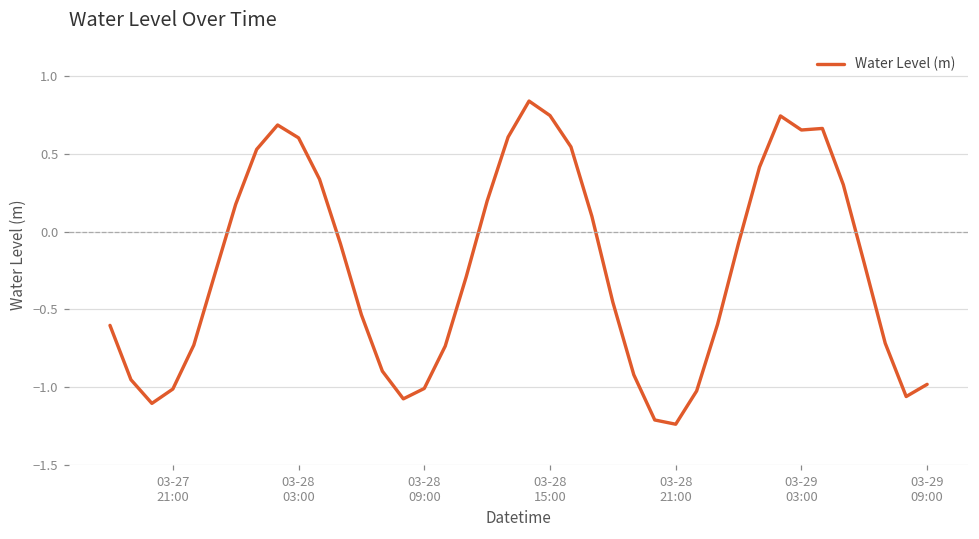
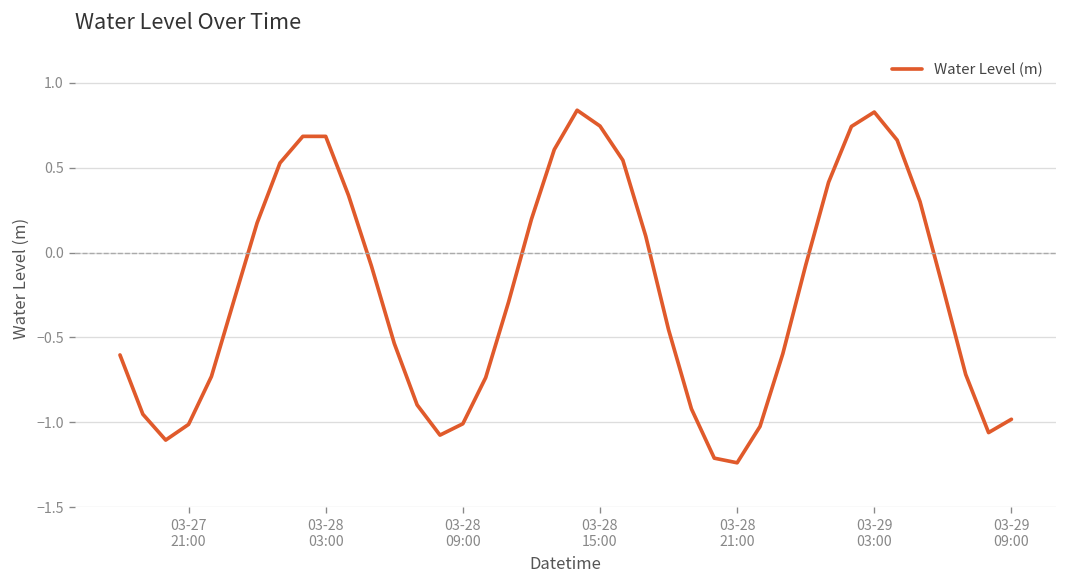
  {
    "03-27 21:00": -1.01,
-   "03-28 03:00": 0.60,
+   "03-28 03:00": 0.68,
    "03-28 09:00": -1.01,
    "03-28 15:00": 0.75,
    "03-28 21:00": -1.24,
-   "03-29 03:00": 0.65,
+   "03-29 03:00": 0.83,
    "03-29 09:00": -0.98
  }
